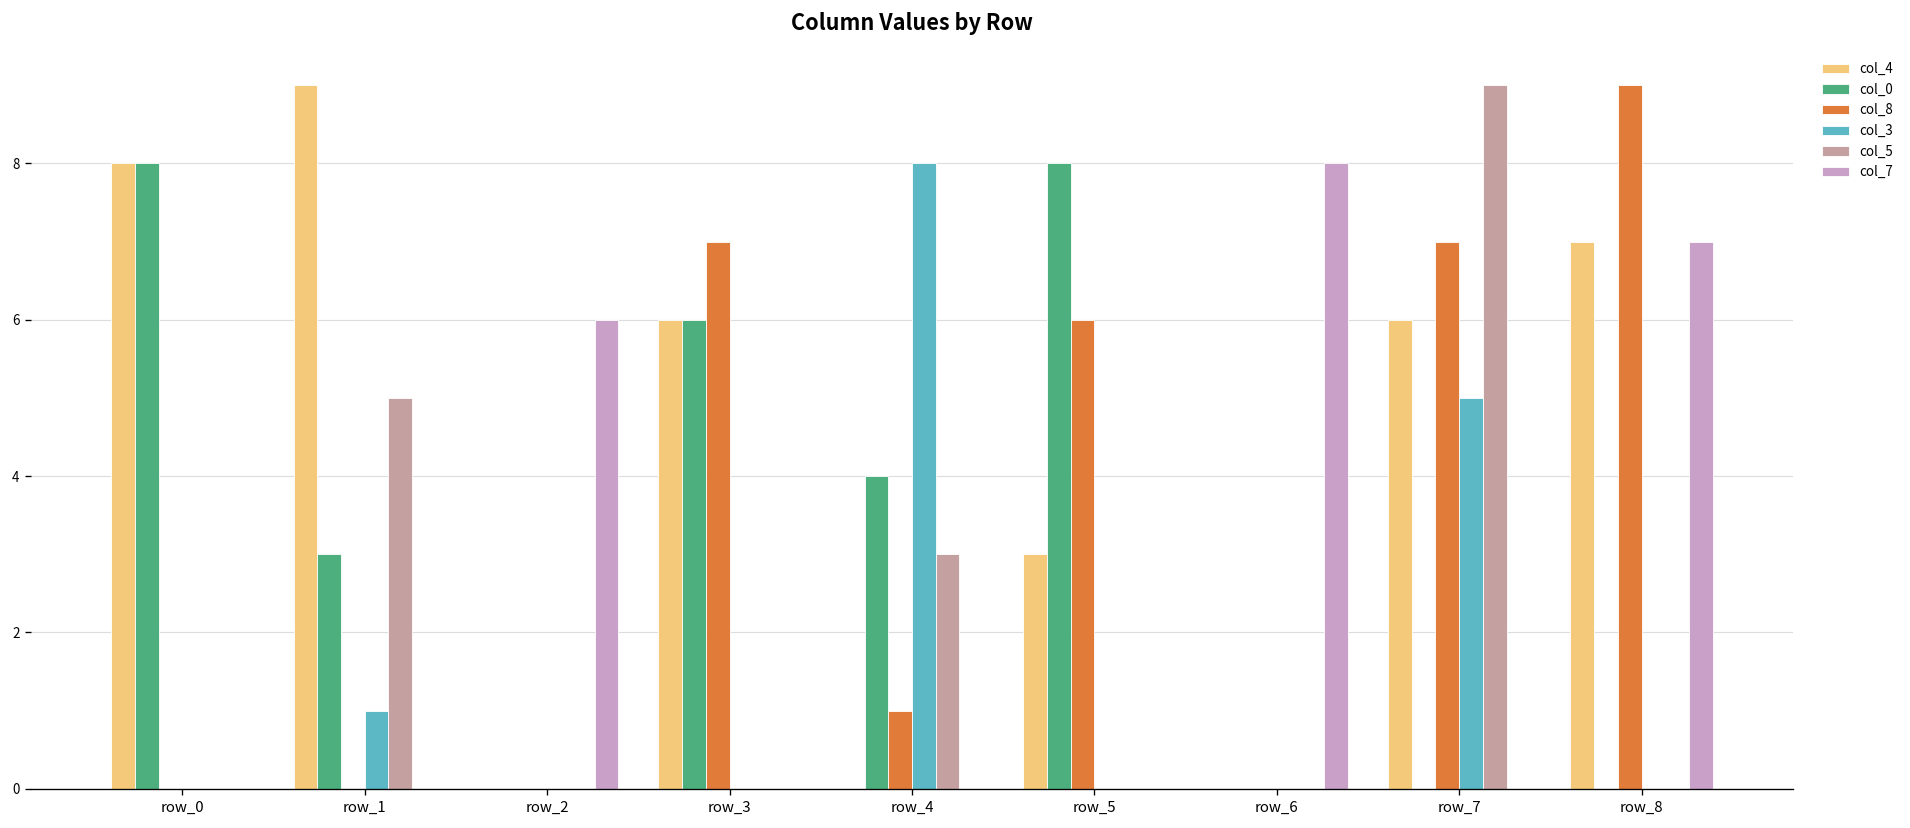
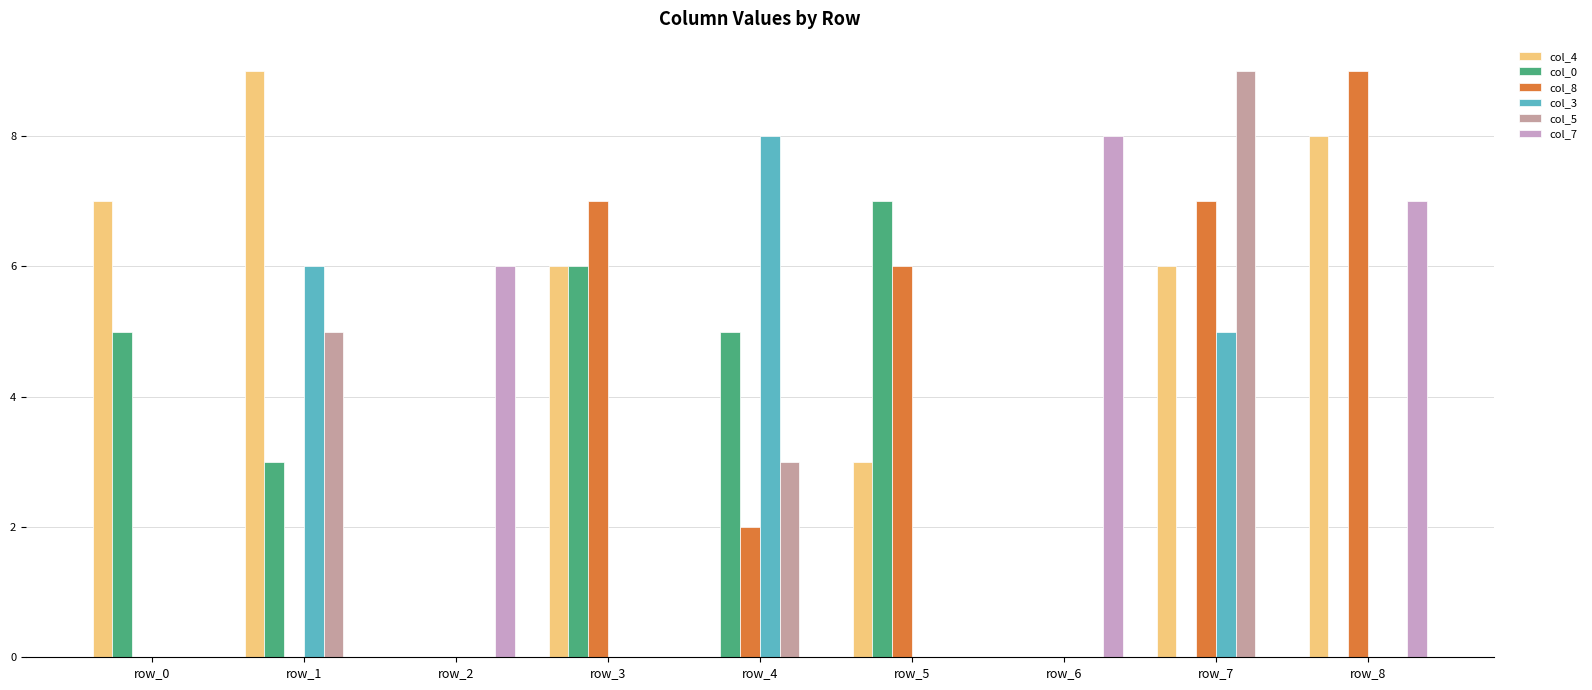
  {
    "col_4": {
-     "row_0": 8,
+     "row_0": 7,
      "row_1": 9,
      "row_2": 0,
      "row_3": 6,
      "row_4": 0,
      "row_5": 3,
      "row_6": 0,
      "row_7": 6,
-     "row_8": 7
+     "row_8": 8
    },
    "col_0": {
-     "row_0": 8,
+     "row_0": 5,
      "row_1": 3,
      "row_2": 0,
      "row_3": 6,
-     "row_4": 4,
-     "row_5": 8,
+     "row_4": 5,
+     "row_5": 7,
      "row_6": 0,
      "row_7": 0,
      "row_8": 0
    },
    "col_8": {
      "row_0": 0,
      "row_1": 0,
      "row_2": 0,
      "row_3": 7,
-     "row_4": 1,
+     "row_4": 2,
      "row_5": 6,
      "row_6": 0,
      "row_7": 7,
      "row_8": 9
    },
    "col_3": {
      "row_0": 0,
-     "row_1": 1,
+     "row_1": 6,
      "row_2": 0,
      "row_3": 0,
      "row_4": 8,
      "row_5": 0,
      "row_6": 0,
      "row_7": 5,
      "row_8": 0
    }
  }
